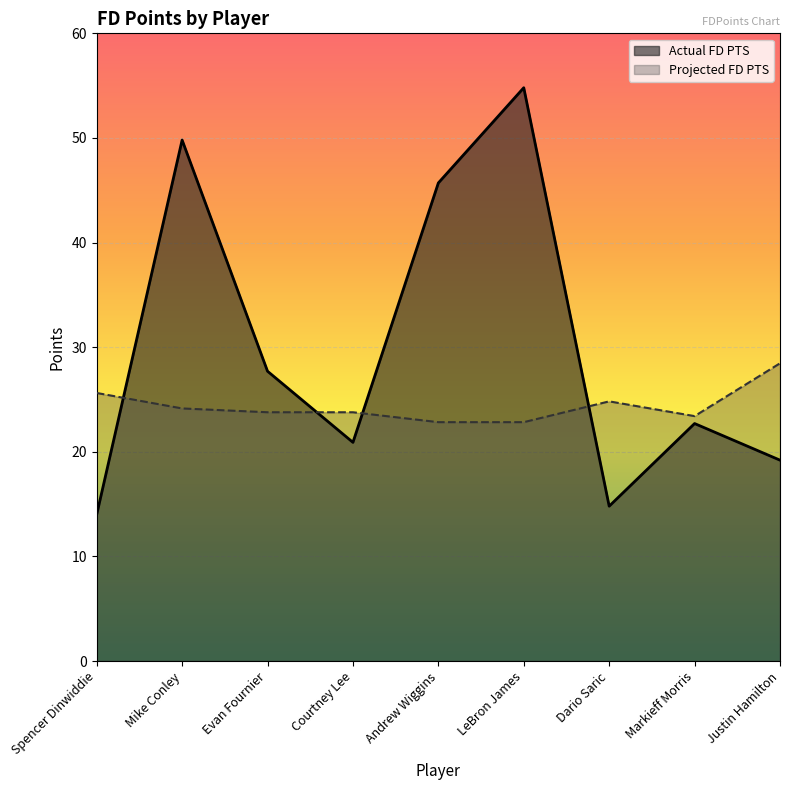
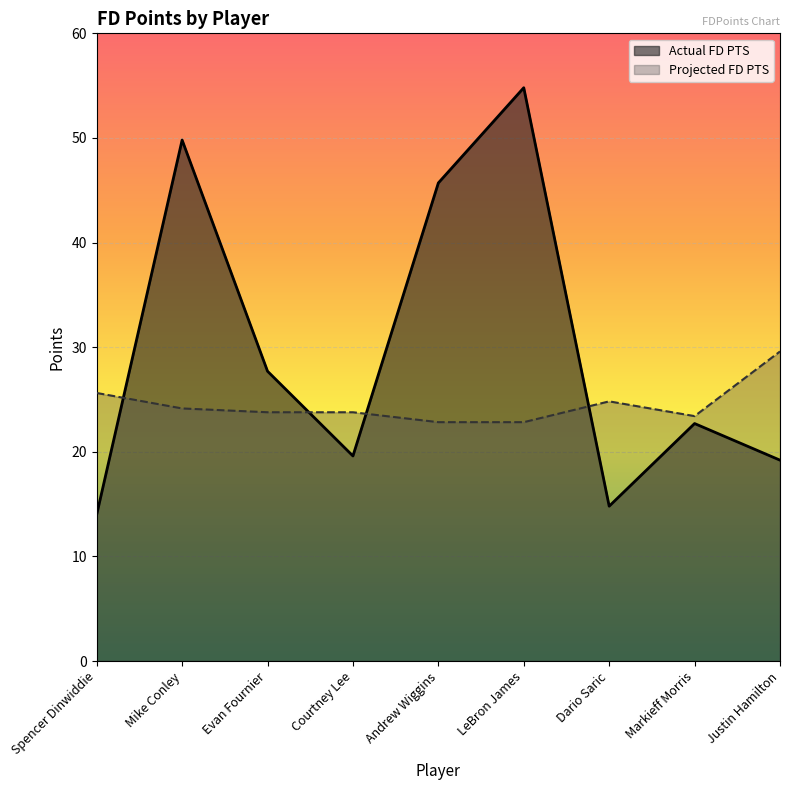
  {
    "Actual FD PTS": {
      "Spencer Dinwiddie": 14.0,
      "Mike Conley": 49.8,
      "Evan Fournier": 27.7,
-     "Courtney Lee": 20.9,
+     "Courtney Lee": 19.6,
      "Andrew Wiggins": 45.7,
      "LeBron James": 54.8,
      "Dario Saric": 14.8,
      "Markieff Morris": 22.7,
      "Justin Hamilton": 19.2
    },
    "Projected FD PTS": {
      "Spencer Dinwiddie": 25.6,
      "Mike Conley": 24.1,
      "Evan Fournier": 23.8,
      "Courtney Lee": 23.8,
      "Andrew Wiggins": 22.8,
      "LeBron James": 22.8,
      "Dario Saric": 24.8,
      "Markieff Morris": 23.4,
-     "Justin Hamilton": 28.5
+     "Justin Hamilton": 29.6
    }
  }
